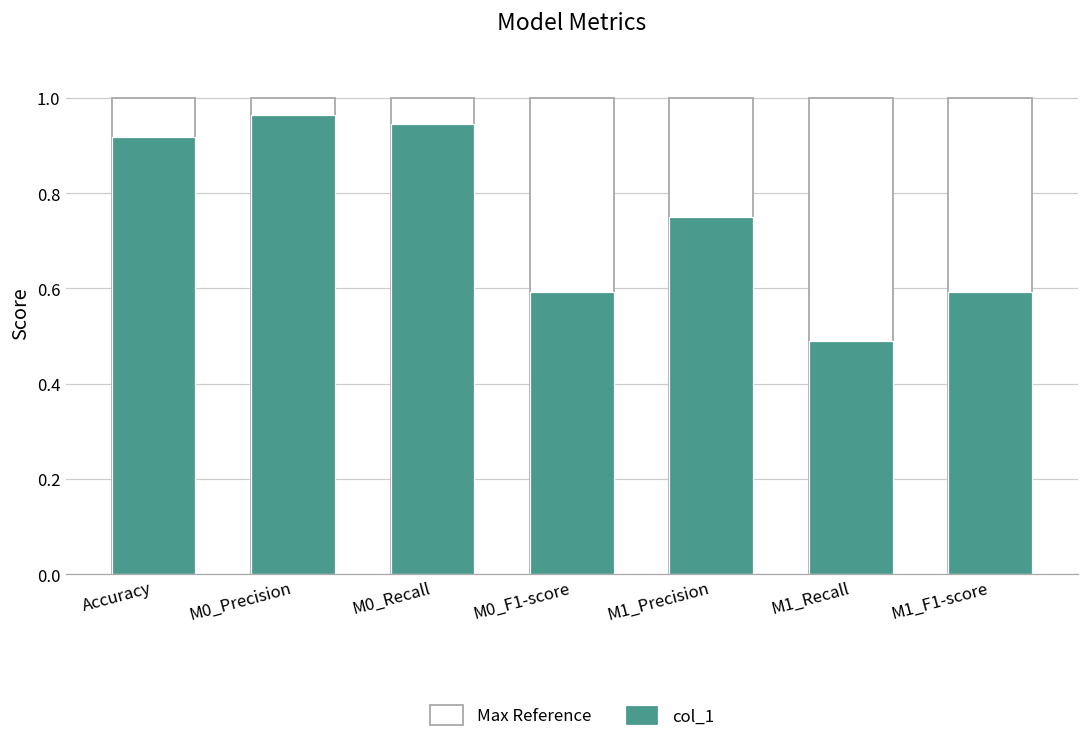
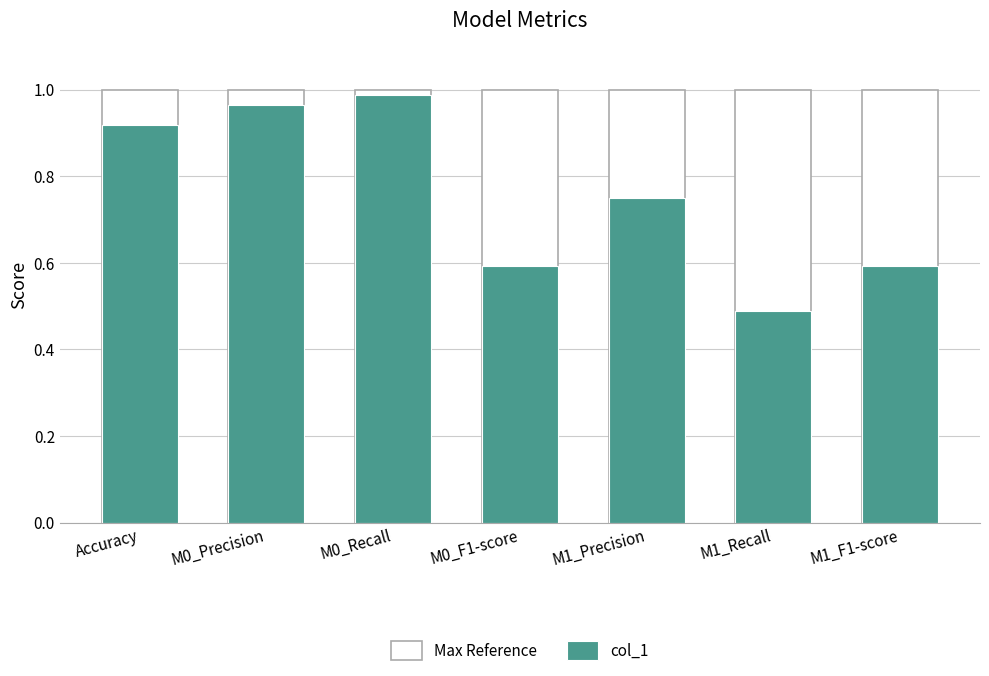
  {
    "Max Reference": {
      "Accuracy": 1.00,
      "M0_Precision": 1.00,
      "M0_Recall": 1.00,
      "M0_F1-score": 1.00,
      "M1_Precision": 1.00,
      "M1_Recall": 1.00,
      "M1_F1-score": 1.00
    },
    "col_1": {
-     "M0_Recall": 0.95
+     "M0_Recall": 0.99
    }
  }
